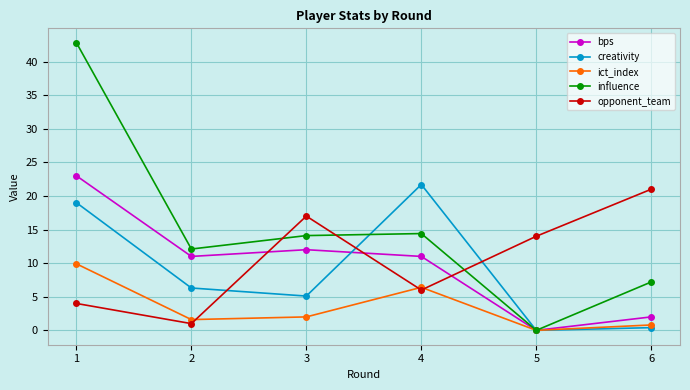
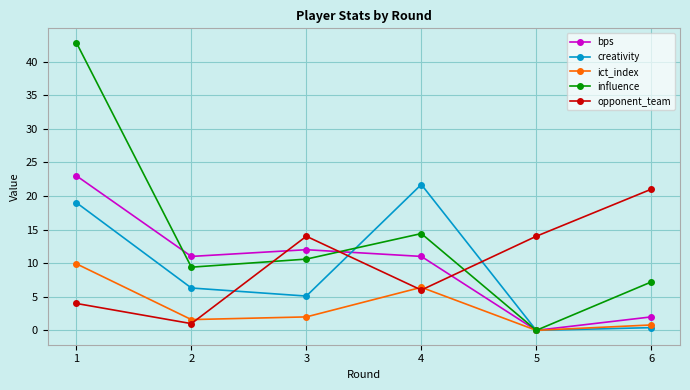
  {
    "bps": {
      "1": 23,
      "2": 11,
      "3": 12,
      "4": 11,
      "6": 2
    },
    "creativity": {
      "1": 19,
      "2": 6,
      "3": 5,
      "4": 22,
      "6": 0
    },
    "ict_index": {
      "1": 10,
      "2": 2,
      "3": 2,
      "4": 6,
      "6": 1
    },
    "influence": {
      "1": 43,
-     "2": 12,
-     "3": 14,
+     "2": 9,
+     "3": 11,
      "4": 14,
      "6": 7
    },
    "opponent_team": {
      "1": 4,
      "2": 1,
-     "3": 17,
+     "3": 14,
      "4": 6,
      "5": 14,
      "6": 21
    }
  }
